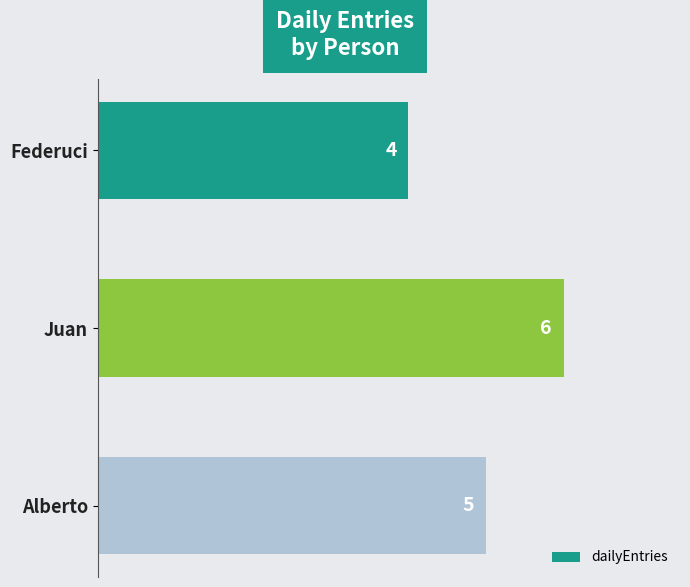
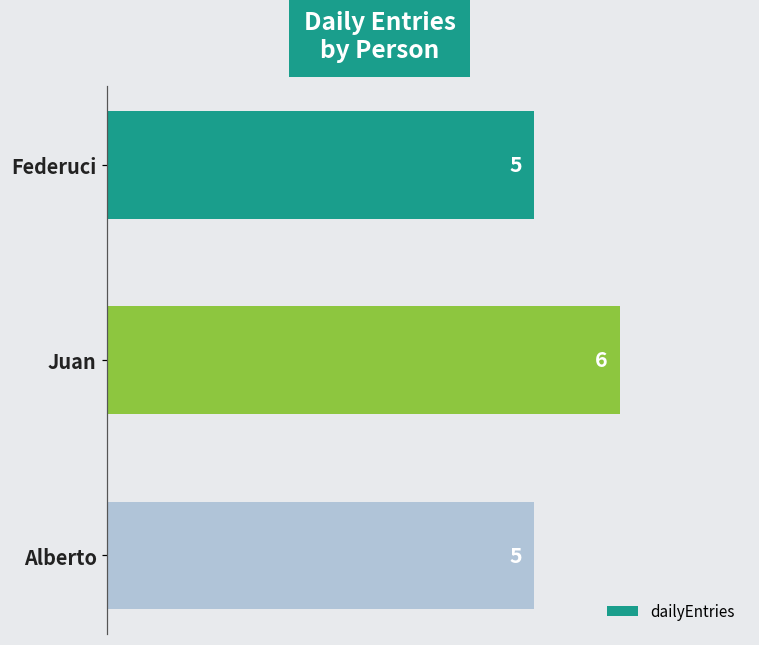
  {
-   "Federuci": 4,
+   "Federuci": 5,
    "Juan": 6,
    "Alberto": 5
  }
